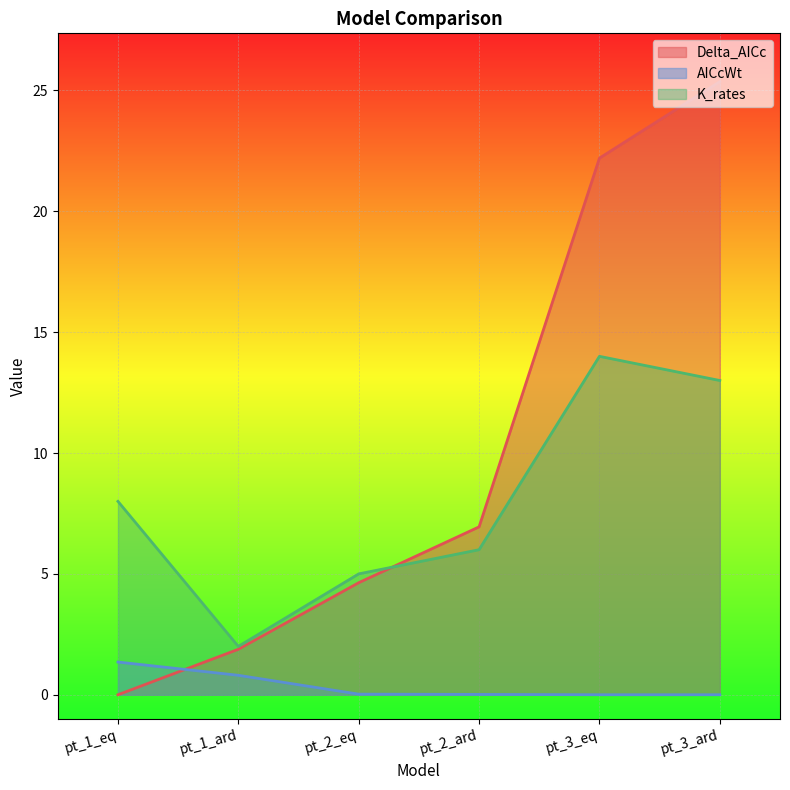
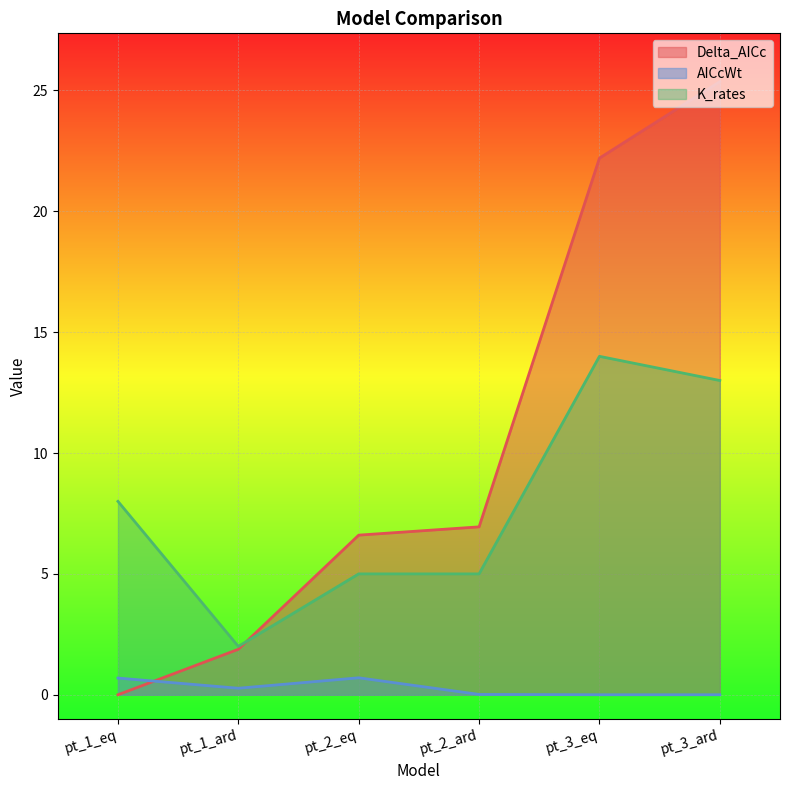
  {
    "Delta_AICc": {
      "pt_1_eq": 0.0,
      "pt_1_ard": 1.9,
-     "pt_2_eq": 4.6,
+     "pt_2_eq": 6.6,
      "pt_2_ard": 6.9,
      "pt_3_eq": 22.2
    },
    "AICcWt": {
-     "pt_1_eq": 1.4,
-     "pt_1_ard": 0.8,
-     "pt_2_eq": 0.0,
+     "pt_1_eq": 0.7,
+     "pt_1_ard": 0.3,
+     "pt_2_eq": 0.7,
      "pt_2_ard": 0.0,
      "pt_3_eq": 0.0,
      "pt_3_ard": 0.0
    },
    "K_rates": {
      "pt_1_eq": 8,
      "pt_1_ard": 2,
      "pt_2_eq": 5,
-     "pt_2_ard": 6,
+     "pt_2_ard": 5,
      "pt_3_eq": 14,
      "pt_3_ard": 13
    }
  }
